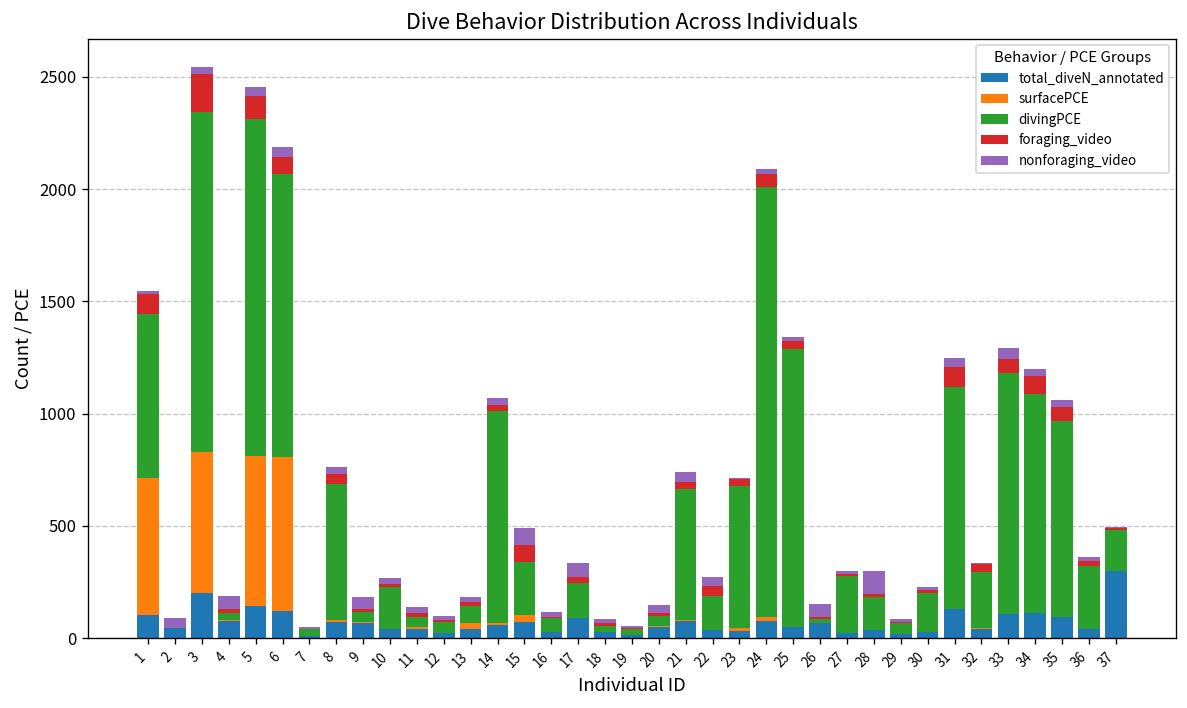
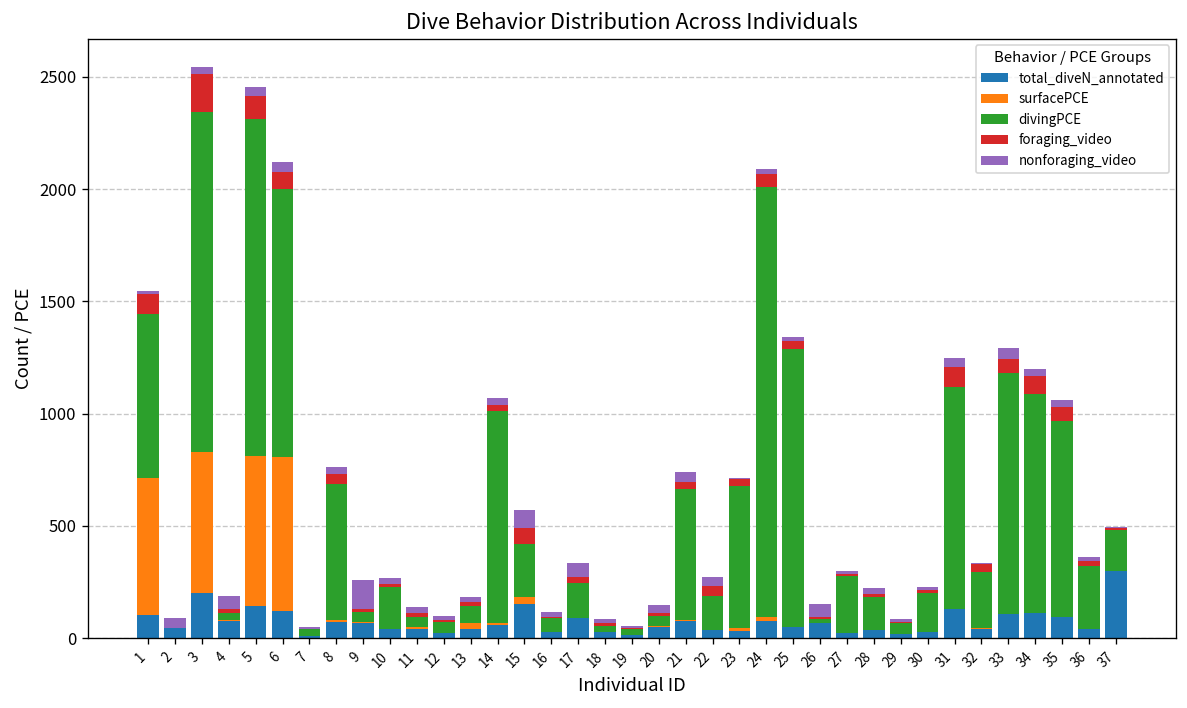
  {
    "total_diveN_annotated": {
      "1": 100,
      "2": 50,
      "3": 200,
      "4": 80,
      "5": 150,
      "6": 120,
      "8": 70,
      "9": 70,
      "10": 40,
      "11": 40,
      "12": 30,
      "13": 40,
      "14": 60,
-     "15": 70,
+     "15": 150,
      "16": 30,
      "17": 90,
      "18": 30,
      "19": 10,
      "20": 50,
      "21": 80,
      "22": 40,
      "23": 30,
      "24": 80,
      "25": 50,
      "26": 70,
      "27": 20,
      "28": 40,
      "29": 20,
      "30": 30,
      "31": 130,
      "32": 40,
      "33": 110,
      "34": 110,
      "35": 90,
      "36": 40,
      "37": 300
    },
    "surfacePCE": {
      "1": 610,
      "2": 0,
      "3": 630,
      "5": 670,
      "6": 690,
      "7": 0,
      "10": 0,
      "12": 0,
      "13": 30,
      "15": 30,
      "16": 0,
      "18": 0,
      "19": 0,
      "22": 0,
      "24": 20,
      "25": 0,
      "26": 0,
      "27": 0,
      "28": 0,
      "29": 0,
      "30": 0,
      "31": 0,
      "33": 0,
      "34": 0,
      "35": 0,
      "36": 0,
      "37": 0
    },
    "divingPCE": {
      "1": 730,
      "2": 0,
      "3": 1510,
      "4": 30,
      "5": 1500,
-     "6": 1260,
+     "6": 1190,
      "7": 30,
      "8": 610,
      "9": 40,
      "10": 190,
      "11": 50,
      "12": 50,
      "13": 80,
      "14": 940,
      "15": 230,
      "16": 60,
      "17": 160,
      "18": 30,
      "19": 30,
      "20": 50,
      "21": 580,
      "22": 150,
      "23": 630,
      "24": 1920,
      "25": 1240,
      "26": 20,
      "27": 250,
      "28": 150,
      "29": 50,
      "30": 170,
      "31": 990,
      "32": 250,
      "33": 1070,
      "34": 980,
      "35": 880,
      "36": 280,
      "37": 180
    },
    "foraging_video": {
      "1": 90,
      "2": 0,
      "3": 170,
      "4": 20,
      "5": 100,
      "6": 70,
      "8": 40,
      "10": 10,
      "11": 10,
      "13": 20,
      "14": 30,
      "15": 70,
      "17": 30,
      "20": 10,
      "21": 30,
      "22": 40,
      "23": 30,
      "24": 60,
      "25": 40,
      "30": 20,
      "31": 90,
      "32": 40,
      "33": 60,
      "34": 80,
      "35": 60,
      "36": 20
    },
    "nonforaging_video": {
      "2": 50,
      "3": 30,
      "4": 60,
      "5": 40,
      "6": 50,
      "8": 30,
-     "9": 60,
+     "9": 130,
      "10": 30,
      "11": 30,
      "12": 20,
      "13": 30,
      "14": 30,
      "15": 80,
      "16": 20,
      "17": 60,
      "18": 20,
      "20": 40,
      "21": 40,
      "22": 40,
      "24": 20,
      "25": 20,
      "26": 60,
      "27": 20,
-     "28": 110,
+     "28": 30,
      "29": 20,
      "31": 40,
      "33": 50,
      "34": 30,
      "35": 30,
      "36": 20
    }
  }
